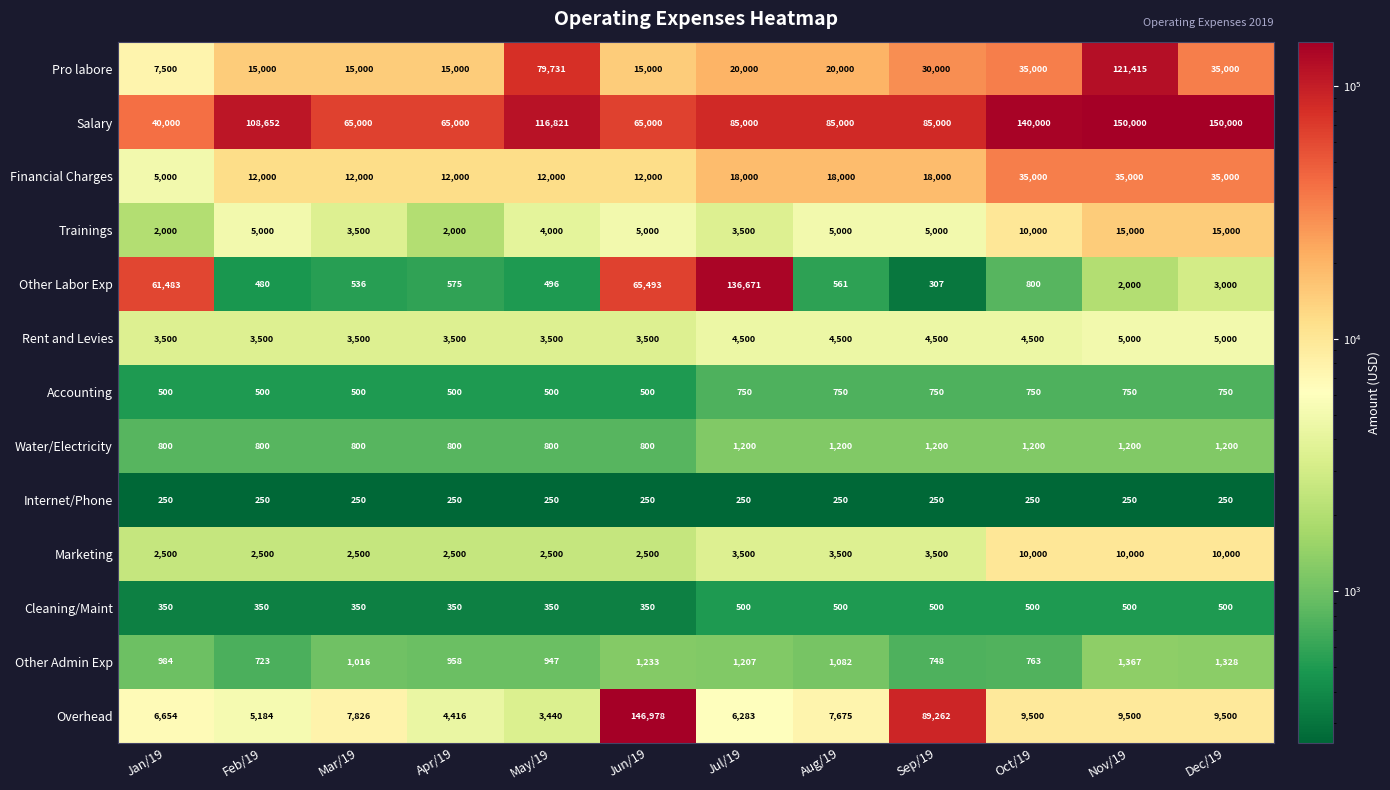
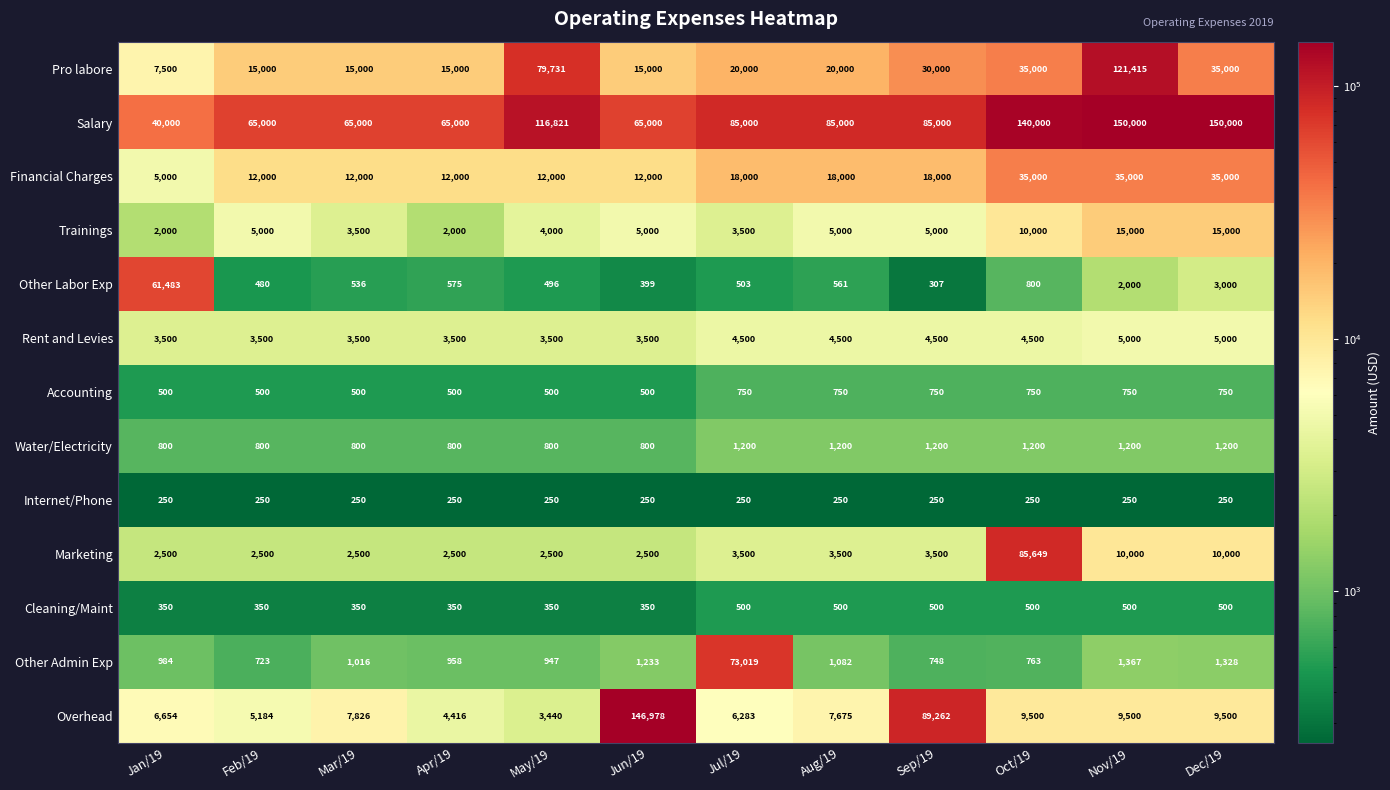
  {
    "Pro labore": {
      "Jan/19": "7,500",
      "Feb/19": "15,000",
      "Mar/19": "15,000",
      "Apr/19": "15,000",
      "May/19": "79,731",
      "Jun/19": "15,000",
      "Jul/19": "20,000",
      "Aug/19": "20,000",
      "Sep/19": "30,000",
      "Oct/19": "35,000",
      "Nov/19": "121,415",
      "Dec/19": "35,000"
    },
    "Salary": {
      "Jan/19": "40,000",
-     "Feb/19": "108,652",
+     "Feb/19": "65,000",
      "Mar/19": "65,000",
      "Apr/19": "65,000",
      "May/19": "116,821",
      "Jun/19": "65,000",
      "Jul/19": "85,000",
      "Aug/19": "85,000",
      "Sep/19": "85,000",
      "Oct/19": "140,000",
      "Nov/19": "150,000",
      "Dec/19": "150,000"
    },
    "Financial Charges": {
      "Jan/19": "5,000",
      "Feb/19": "12,000",
      "Mar/19": "12,000",
      "Apr/19": "12,000",
      "May/19": "12,000",
      "Jun/19": "12,000",
      "Jul/19": "18,000",
      "Aug/19": "18,000",
      "Sep/19": "18,000",
      "Oct/19": "35,000",
      "Nov/19": "35,000",
      "Dec/19": "35,000"
    },
    "Trainings": {
      "Jan/19": "2,000",
      "Feb/19": "5,000",
      "Mar/19": "3,500",
      "Apr/19": "2,000",
      "May/19": "4,000",
      "Jun/19": "5,000",
      "Jul/19": "3,500",
      "Aug/19": "5,000",
      "Sep/19": "5,000",
      "Oct/19": "10,000",
      "Nov/19": "15,000",
      "Dec/19": "15,000"
    },
    "Other Labor Exp": {
      "Jan/19": "61,483",
      "Feb/19": "480",
      "Mar/19": "536",
      "Apr/19": "575",
      "May/19": "496",
-     "Jun/19": "65,493",
-     "Jul/19": "136,671",
+     "Jun/19": "399",
+     "Jul/19": "503",
      "Aug/19": "561",
      "Sep/19": "307",
      "Oct/19": "800",
      "Nov/19": "2,000",
      "Dec/19": "3,000"
    },
    "Rent and Levies": {
      "Jan/19": "3,500",
      "Feb/19": "3,500",
      "Mar/19": "3,500",
      "Apr/19": "3,500",
      "May/19": "3,500",
      "Jun/19": "3,500",
      "Jul/19": "4,500",
      "Aug/19": "4,500",
      "Sep/19": "4,500",
      "Oct/19": "4,500",
      "Nov/19": "5,000",
      "Dec/19": "5,000"
    },
    "Accounting": {
      "Jan/19": "500",
      "Feb/19": "500",
      "Mar/19": "500",
      "Apr/19": "500",
      "May/19": "500",
      "Jun/19": "500",
      "Jul/19": "750",
      "Aug/19": "750",
      "Sep/19": "750",
      "Oct/19": "750",
      "Nov/19": "750",
      "Dec/19": "750"
    },
    "Water/Electricity": {
      "Jan/19": "800",
      "Feb/19": "800",
      "Mar/19": "800",
      "Apr/19": "800",
      "May/19": "800",
      "Jun/19": "800",
      "Jul/19": "1,200",
      "Aug/19": "1,200",
      "Sep/19": "1,200",
      "Oct/19": "1,200",
      "Nov/19": "1,200",
      "Dec/19": "1,200"
    },
    "Internet/Phone": {
      "Jan/19": "250",
      "Feb/19": "250",
      "Mar/19": "250",
      "Apr/19": "250",
      "May/19": "250",
      "Jun/19": "250",
      "Jul/19": "250",
      "Aug/19": "250",
      "Sep/19": "250",
      "Oct/19": "250",
      "Nov/19": "250",
      "Dec/19": "250"
    },
    "Marketing": {
      "Jan/19": "2,500",
      "Feb/19": "2,500",
      "Mar/19": "2,500",
      "Apr/19": "2,500",
      "May/19": "2,500",
      "Jun/19": "2,500",
      "Jul/19": "3,500",
      "Aug/19": "3,500",
      "Sep/19": "3,500",
-     "Oct/19": "10,000",
+     "Oct/19": "85,649",
      "Nov/19": "10,000",
      "Dec/19": "10,000"
    },
    "Cleaning/Maint": {
      "Jan/19": "350",
      "Feb/19": "350",
      "Mar/19": "350",
      "Apr/19": "350",
      "May/19": "350",
      "Jun/19": "350",
      "Jul/19": "500",
      "Aug/19": "500",
      "Sep/19": "500",
      "Oct/19": "500",
      "Nov/19": "500",
      "Dec/19": "500"
    },
    "Other Admin Exp": {
      "Jan/19": "984",
      "Feb/19": "723",
      "Mar/19": "1,016",
      "Apr/19": "958",
      "May/19": "947",
      "Jun/19": "1,233",
-     "Jul/19": "1,207",
+     "Jul/19": "73,019",
      "Aug/19": "1,082",
      "Sep/19": "748",
      "Oct/19": "763",
      "Nov/19": "1,367",
      "Dec/19": "1,328"
    },
    "Overhead": {
      "Jan/19": "6,654",
      "Feb/19": "5,184",
      "Mar/19": "7,826",
      "Apr/19": "4,416",
      "May/19": "3,440",
      "Jun/19": "146,978",
      "Jul/19": "6,283",
      "Aug/19": "7,675",
      "Sep/19": "89,262",
      "Oct/19": "9,500",
      "Nov/19": "9,500",
      "Dec/19": "9,500"
    }
  }
